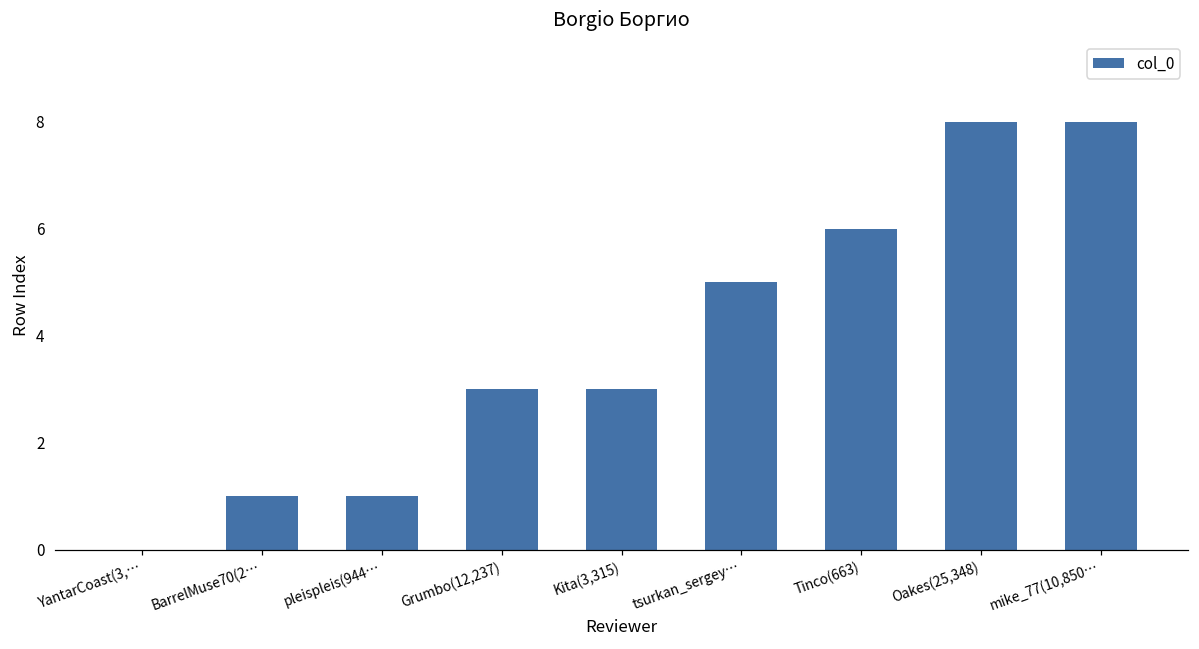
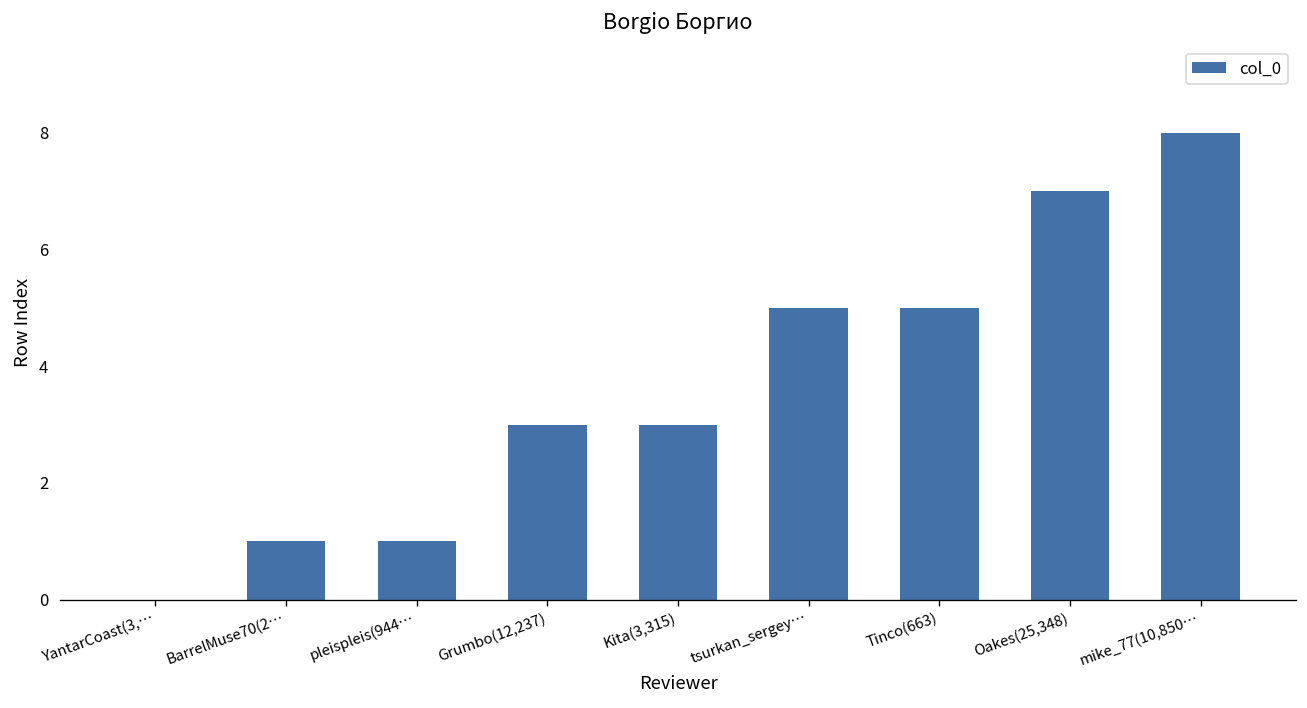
  {
    "YantarCoast(3,…": 0,
    "BarrelMuse70(2…": 1,
    "pleispleis(944…": 1,
    "Grumbo(12,237)": 3,
    "Kita(3,315)": 3,
    "tsurkan_sergey…": 5,
-   "Tinco(663)": 6,
-   "Oakes(25,348)": 8,
+   "Tinco(663)": 5,
+   "Oakes(25,348)": 7,
    "mike_77(10,850…": 8
  }
